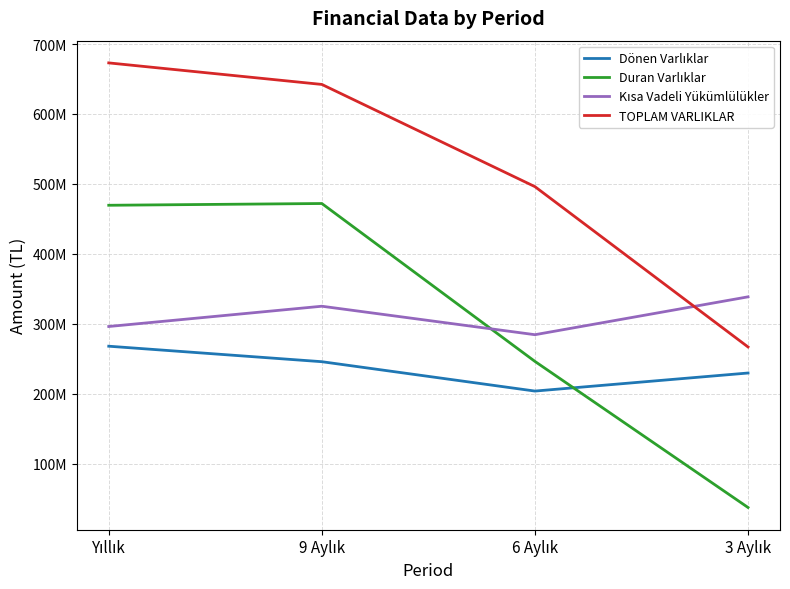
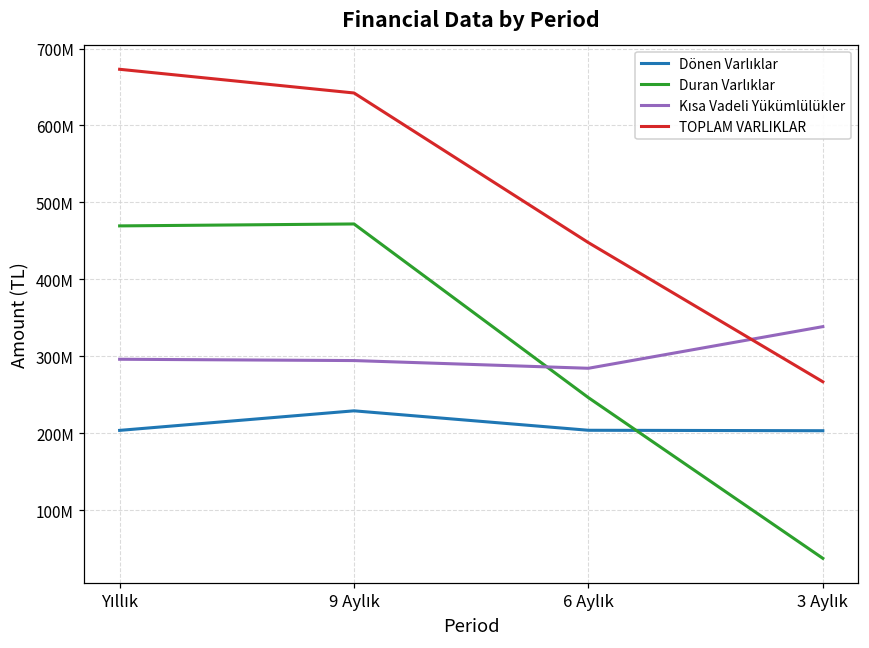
  {
    "Dönen Varlıklar": {
-     "Yıllık": 270000000,
-     "9 Aylık": 250000000,
+     "Yıllık": 200000000,
+     "9 Aylık": 230000000,
      "6 Aylık": 200000000,
-     "3 Aylık": 230000000
+     "3 Aylık": 200000000
    },
    "Duran Varlıklar": {
      "Yıllık": 470000000,
      "9 Aylık": 470000000,
      "6 Aylık": 250000000,
      "3 Aylık": 40000000
    },
    "Kısa Vadeli Yükümlülükler": {
      "Yıllık": 300000000,
-     "9 Aylık": 330000000,
+     "9 Aylık": 290000000,
      "6 Aylık": 280000000,
      "3 Aylık": 340000000
    },
    "TOPLAM VARLIKLAR": {
      "Yıllık": 670000000,
      "9 Aylık": 640000000,
-     "6 Aylık": 500000000,
+     "6 Aylık": 450000000,
      "3 Aylık": 270000000
    }
  }
